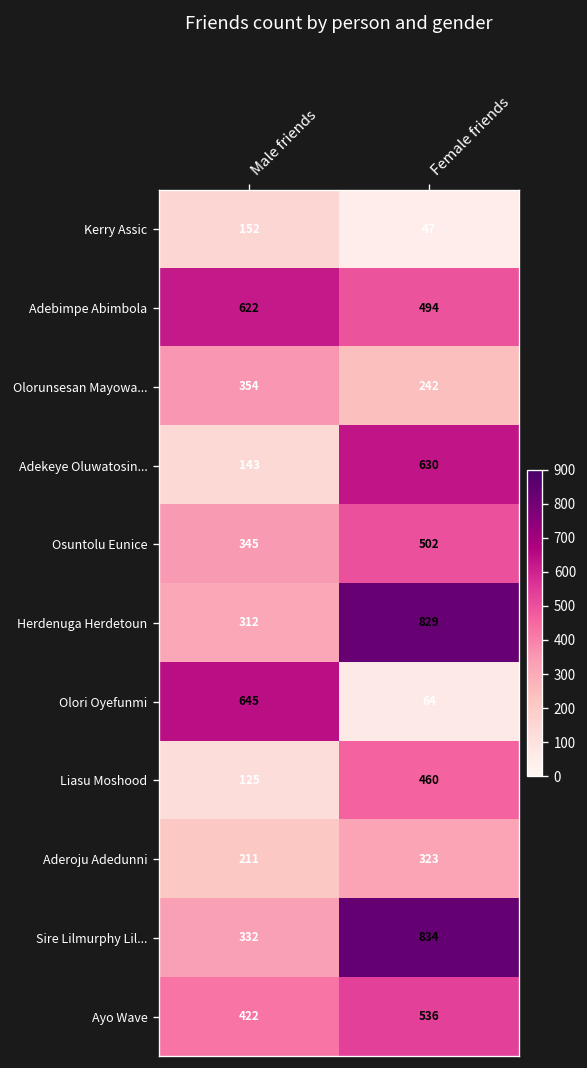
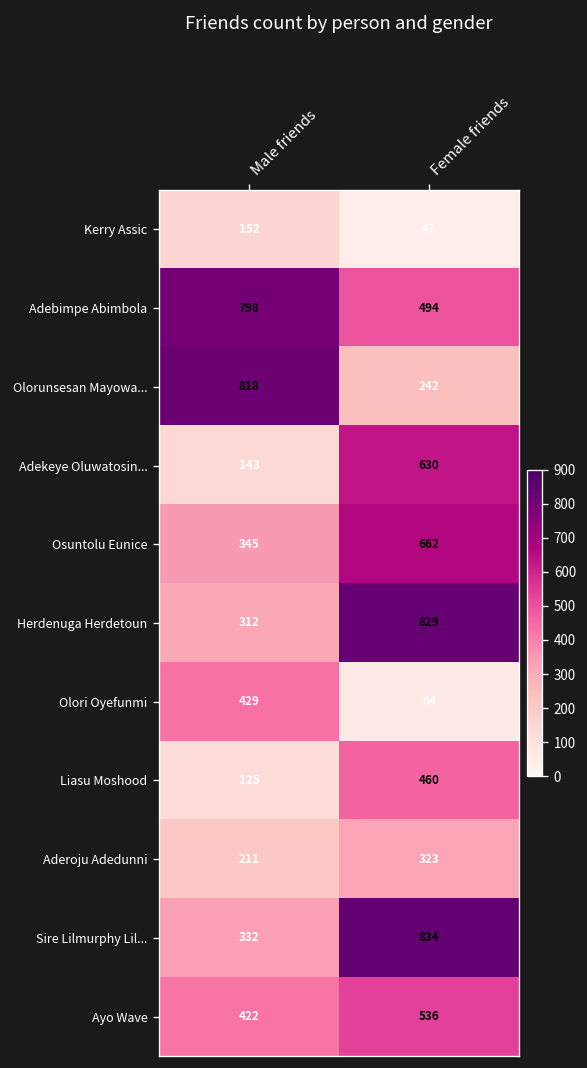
  {
    "Adebimpe Abimbola": {
-     "Male friends": 622,
+     "Male friends": 798,
      "Female friends": 494
    },
    "Olorunsesan Mayowa...": {
-     "Male friends": 354,
+     "Male friends": 818,
      "Female friends": 242
    },
    "Adekeye Oluwatosin...": {
      "Female friends": 630
    },
    "Osuntolu Eunice": {
      "Male friends": 345,
-     "Female friends": 502
+     "Female friends": 662
    },
    "Herdenuga Herdetoun": {
      "Male friends": 312,
      "Female friends": 829
    },
    "Olori Oyefunmi": {
-     "Male friends": 645
+     "Male friends": 429
    },
    "Liasu Moshood": {
      "Female friends": 460
    },
    "Aderoju Adedunni": {
      "Male friends": 211,
      "Female friends": 323
    },
    "Sire Lilmurphy Lil...": {
      "Male friends": 332,
      "Female friends": 834
    },
    "Ayo Wave": {
      "Male friends": 422,
      "Female friends": 536
    }
  }
